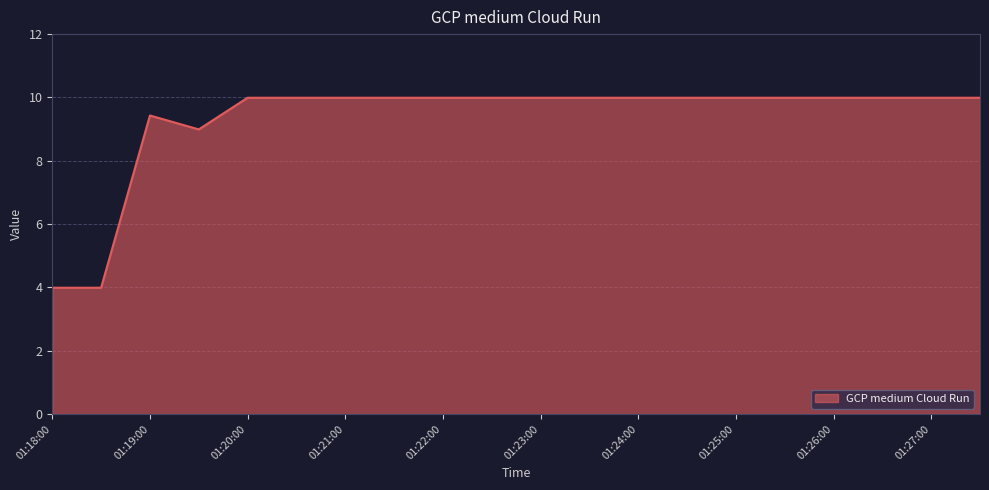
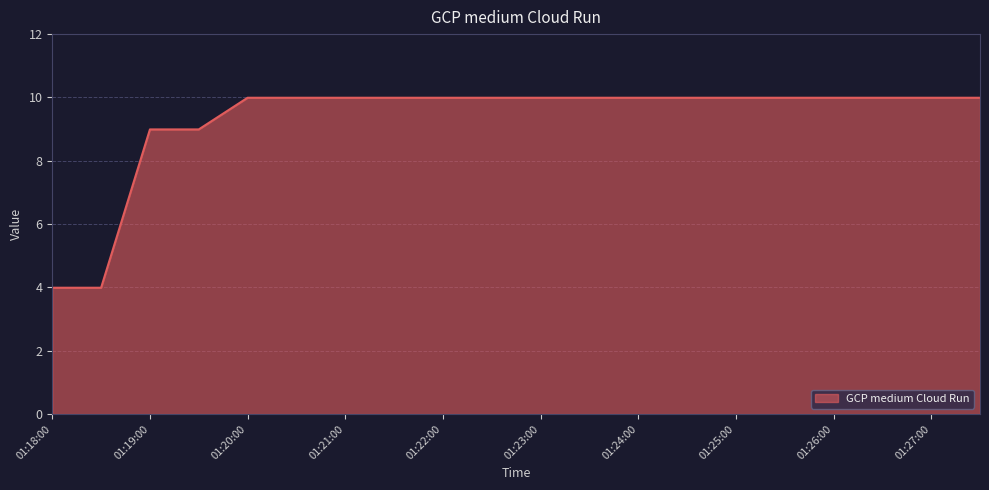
  {
    "01:18:00": 4.0,
-   "01:19:00": 9.4,
+   "01:19:00": 9.0,
    "01:20:00": 10.0,
    "01:21:00": 10.0,
    "01:22:00": 10.0,
    "01:23:00": 10.0,
    "01:24:00": 10.0,
    "01:25:00": 10.0,
    "01:26:00": 10.0,
    "01:27:00": 10.0
  }
